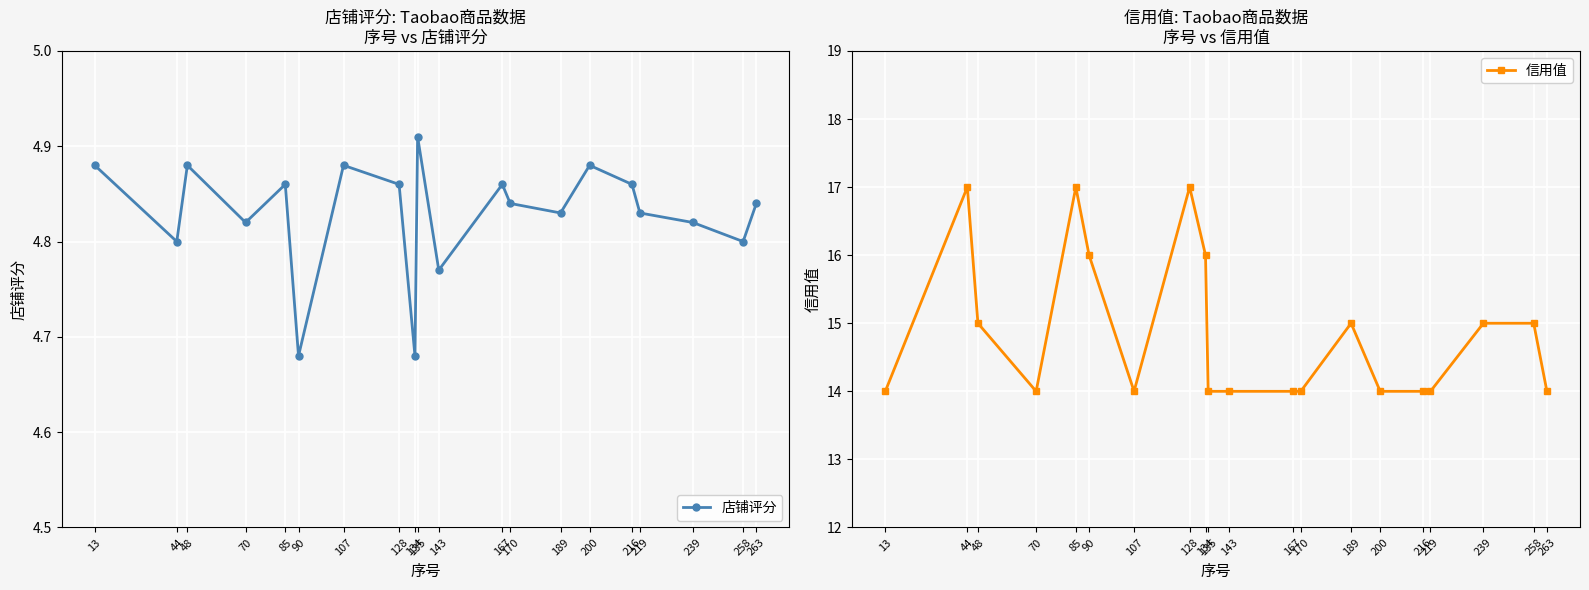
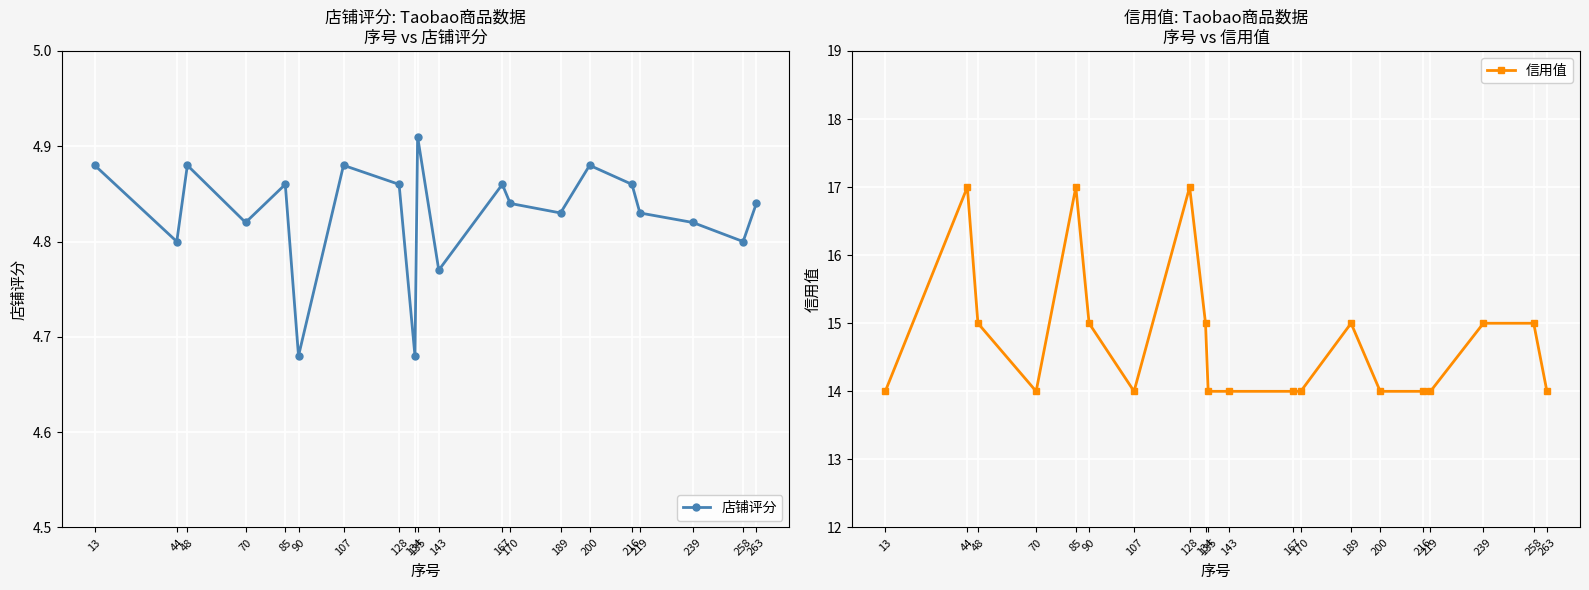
  {
    "店铺评分: Taobao商品数据 序号 vs 店铺评分": {
      "13": 4.88,
      "44": 4.80,
      "48": 4.88,
      "70": 4.82,
      "85": 4.86,
      "90": 4.68,
      "107": 4.88,
      "128": 4.86,
      "134": 4.68,
      "135": 4.91,
      "143": 4.77,
      "167": 4.86,
      "170": 4.84,
      "189": 4.83,
      "200": 4.88,
      "216": 4.86,
      "219": 4.83,
      "239": 4.82,
      "258": 4.80,
      "263": 4.84
    },
    "信用值: Taobao商品数据 序号 vs 信用值": {
      "13": 14,
      "44": 17,
      "48": 15,
      "70": 14,
      "85": 17,
-     "90": 16,
+     "90": 15,
      "107": 14,
      "128": 17,
-     "134": 16,
+     "134": 15,
      "135": 14,
      "143": 14,
      "167": 14,
      "170": 14,
      "189": 15,
      "200": 14,
      "216": 14,
      "219": 14,
      "239": 15,
      "258": 15,
      "263": 14
    }
  }
